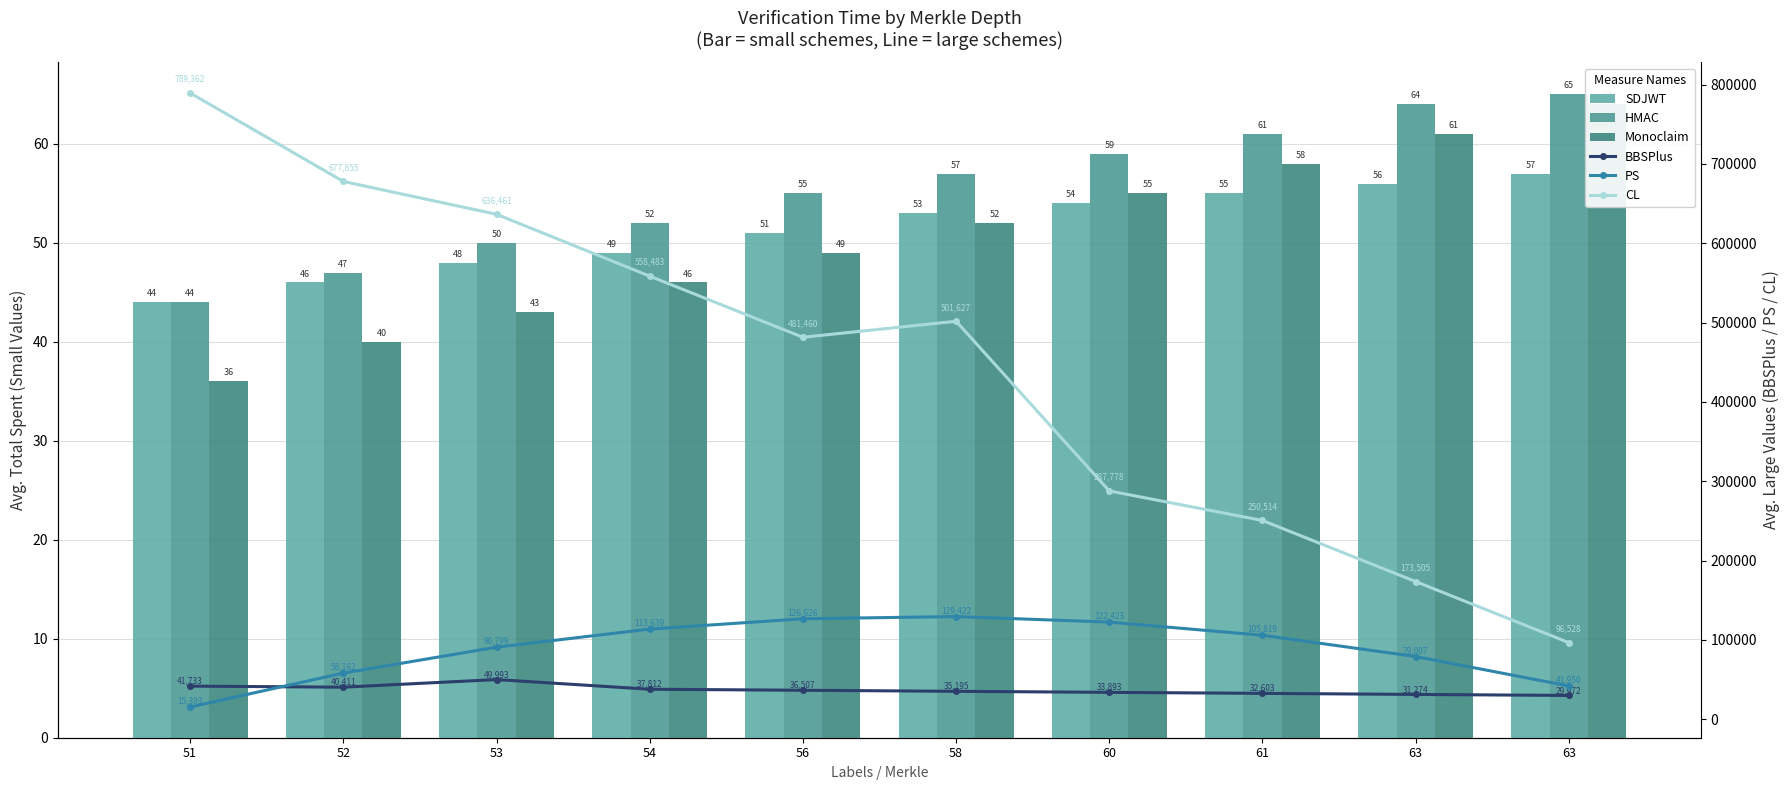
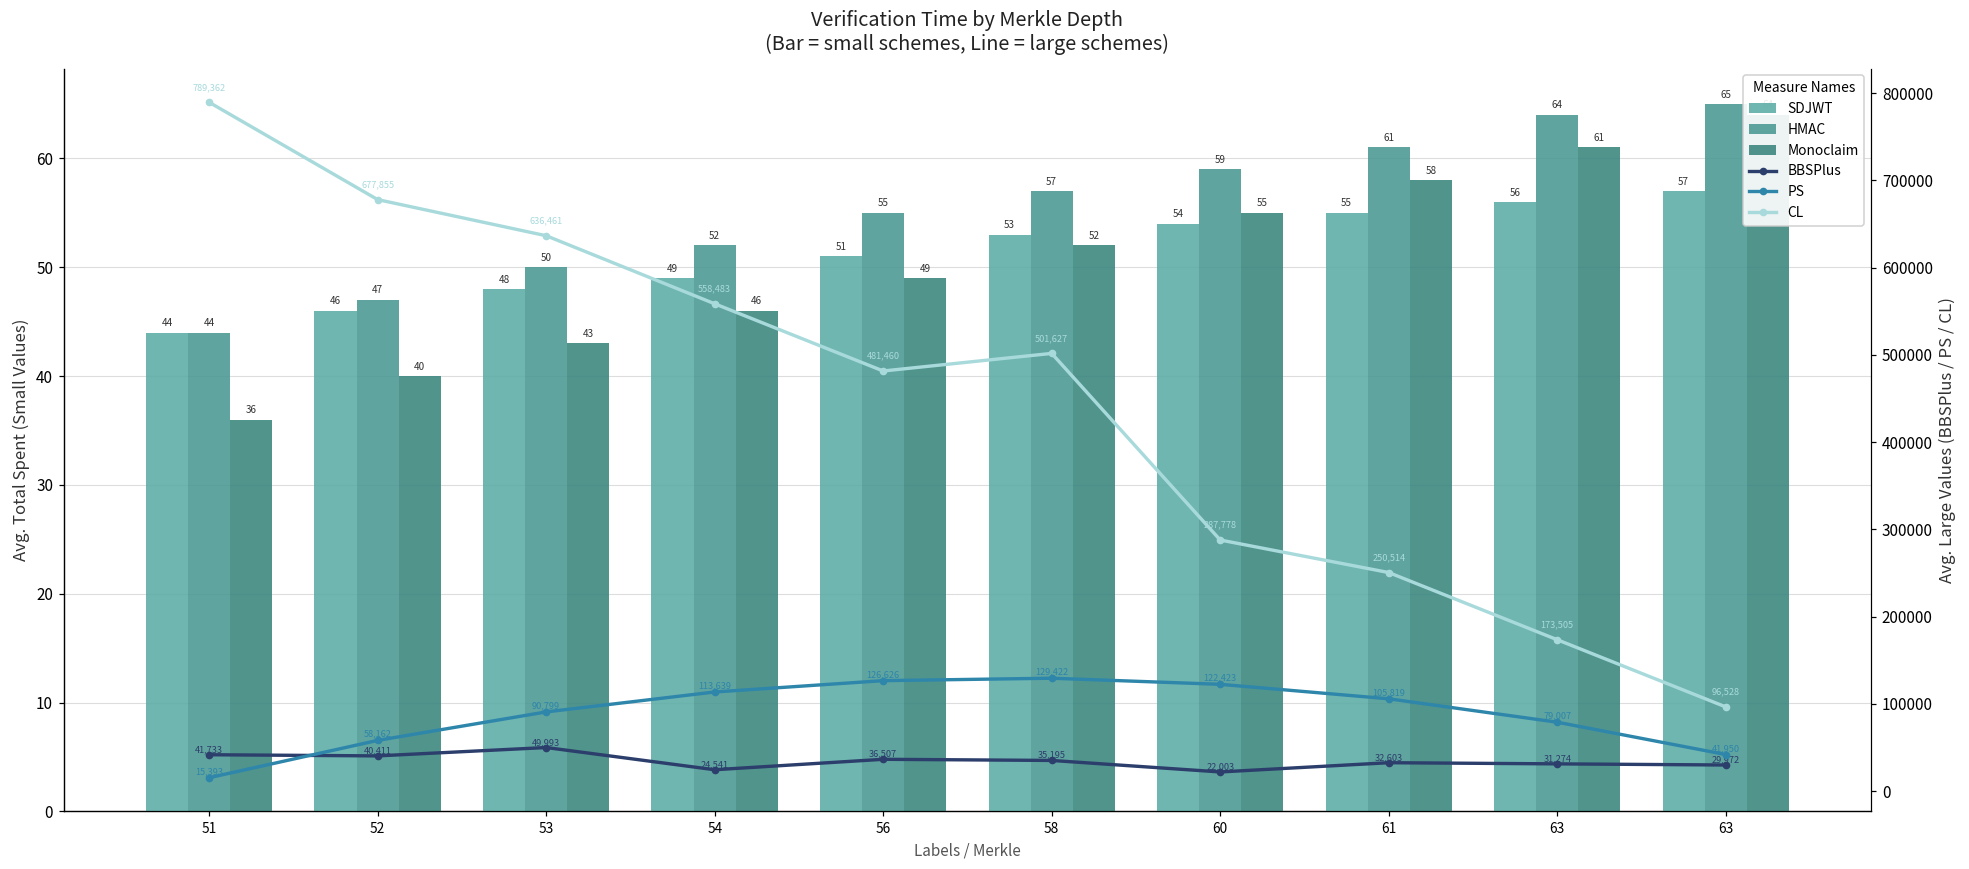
  {
    "BBSPlus": {
      "51": "41,733",
      "52": "40,411",
      "53": "49,993",
-     "54": "37,812",
+     "54": "24,541",
      "56": "36,507",
      "58": "35,195",
-     "60": "33,893",
+     "60": "22,003",
      "61": "32,603"
    },
    "CL": {
      "51": "789,362",
      "52": "677,855",
      "53": "636,461",
      "54": "558,483",
      "56": "481,460",
      "58": "501,627",
      "60": "287,778",
      "61": "250,514"
    }
  }
